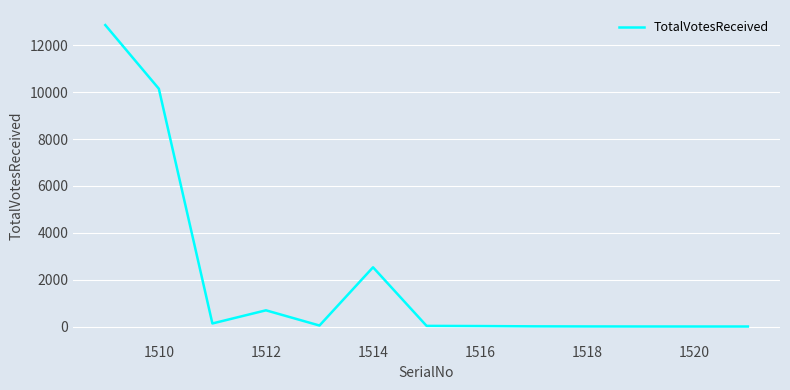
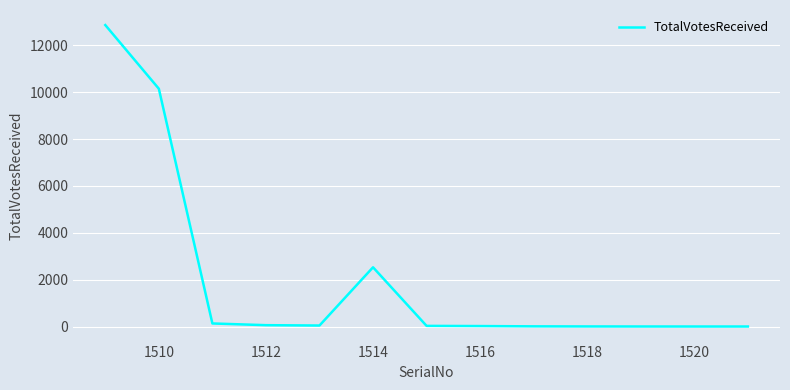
  {
    "1510": 10100,
-   "1512": 700,
+   "1512": 100,
    "1514": 2500,
    "1516": 0,
    "1518": 0,
    "1520": 0
  }
